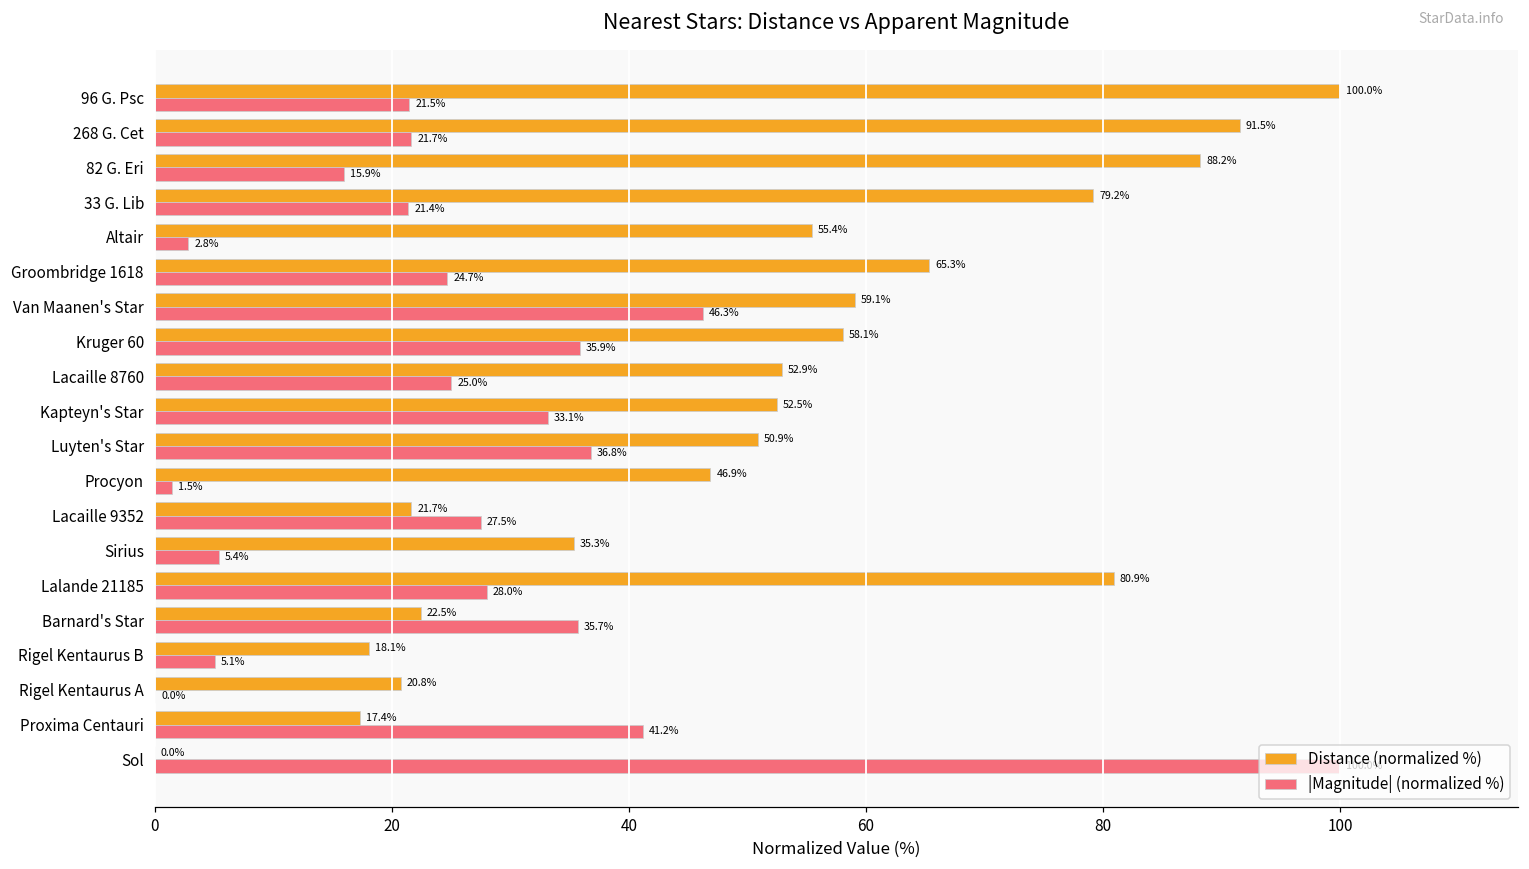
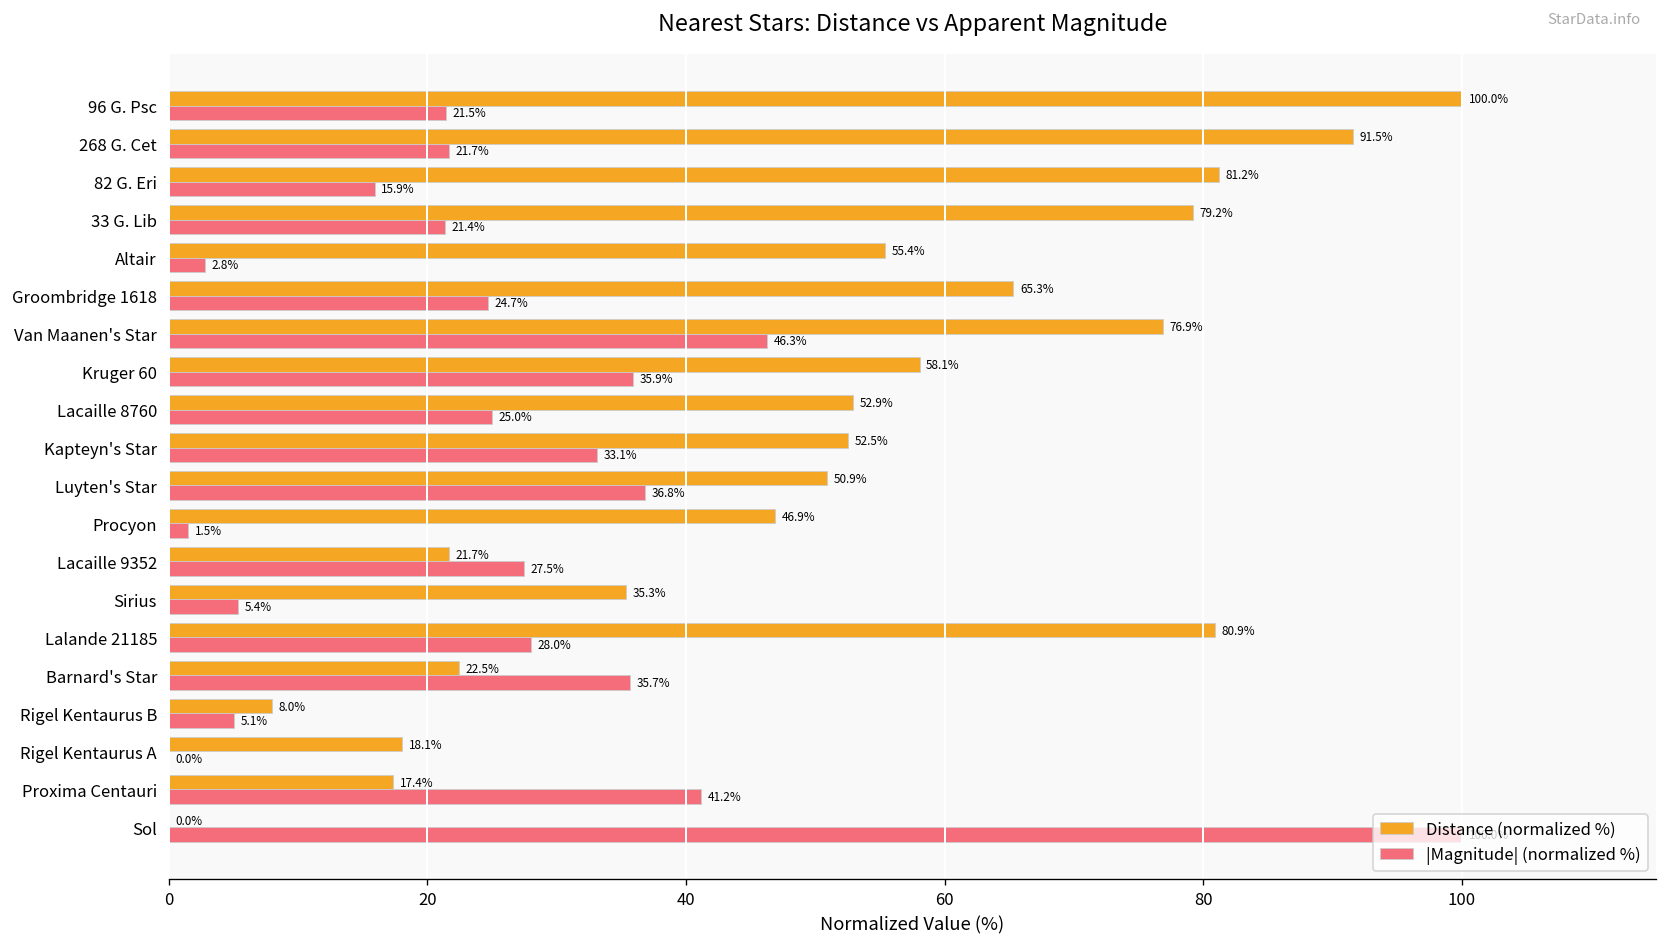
  {
    "Distance (normalized %)": {
      "96 G. Psc": "100.0%",
      "268 G. Cet": "91.5%",
-     "82 G. Eri": "88.2%",
+     "82 G. Eri": "81.2%",
      "33 G. Lib": "79.2%",
      "Altair": "55.4%",
      "Groombridge 1618": "65.3%",
-     "Van Maanen's Star": "59.1%",
+     "Van Maanen's Star": "76.9%",
      "Kruger 60": "58.1%",
      "Lacaille 8760": "52.9%",
      "Kapteyn's Star": "52.5%",
      "Luyten's Star": "50.9%",
      "Procyon": "46.9%",
      "Lacaille 9352": "21.7%",
      "Sirius": "35.3%",
      "Lalande 21185": "80.9%",
      "Barnard's Star": "22.5%",
-     "Rigel Kentaurus B": "18.1%",
-     "Rigel Kentaurus A": "20.8%",
+     "Rigel Kentaurus B": "8.0%",
+     "Rigel Kentaurus A": "18.1%",
      "Proxima Centauri": "17.4%",
      "Sol": "0.0%"
    },
    "|Magnitude| (normalized %)": {
      "96 G. Psc": "21.5%",
      "268 G. Cet": "21.7%",
      "82 G. Eri": "15.9%",
      "33 G. Lib": "21.4%",
      "Altair": "2.8%",
      "Groombridge 1618": "24.7%",
      "Van Maanen's Star": "46.3%",
      "Kruger 60": "35.9%",
      "Lacaille 8760": "25.0%",
      "Kapteyn's Star": "33.1%",
      "Luyten's Star": "36.8%",
      "Procyon": "1.5%",
      "Lacaille 9352": "27.5%",
      "Sirius": "5.4%",
      "Lalande 21185": "28.0%",
      "Barnard's Star": "35.7%",
      "Rigel Kentaurus B": "5.1%",
      "Rigel Kentaurus A": "0.0%",
      "Proxima Centauri": "41.2%"
    }
  }
